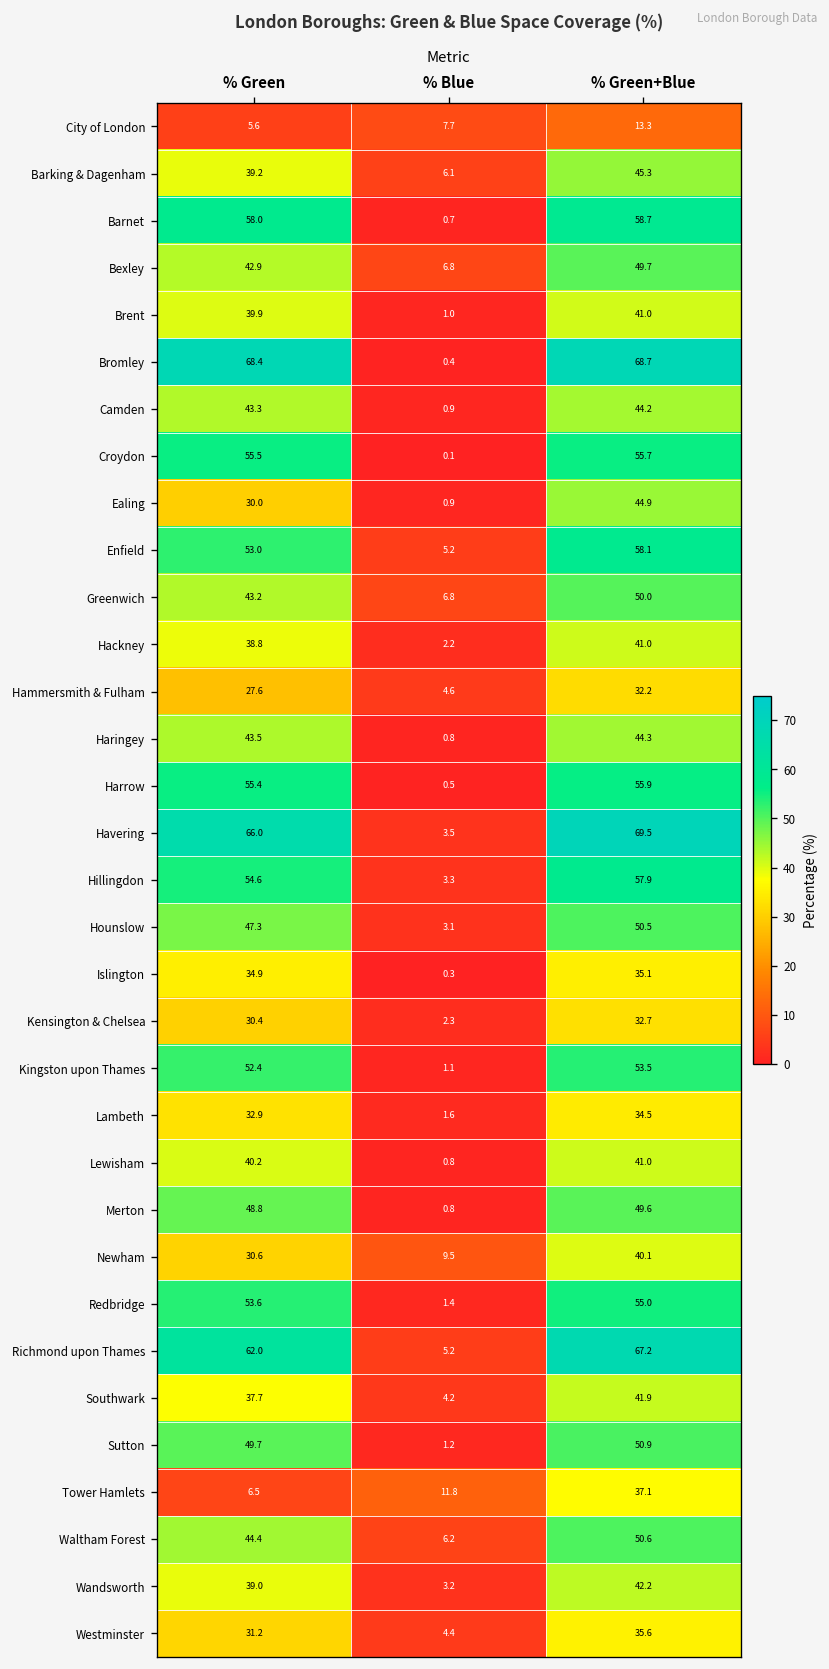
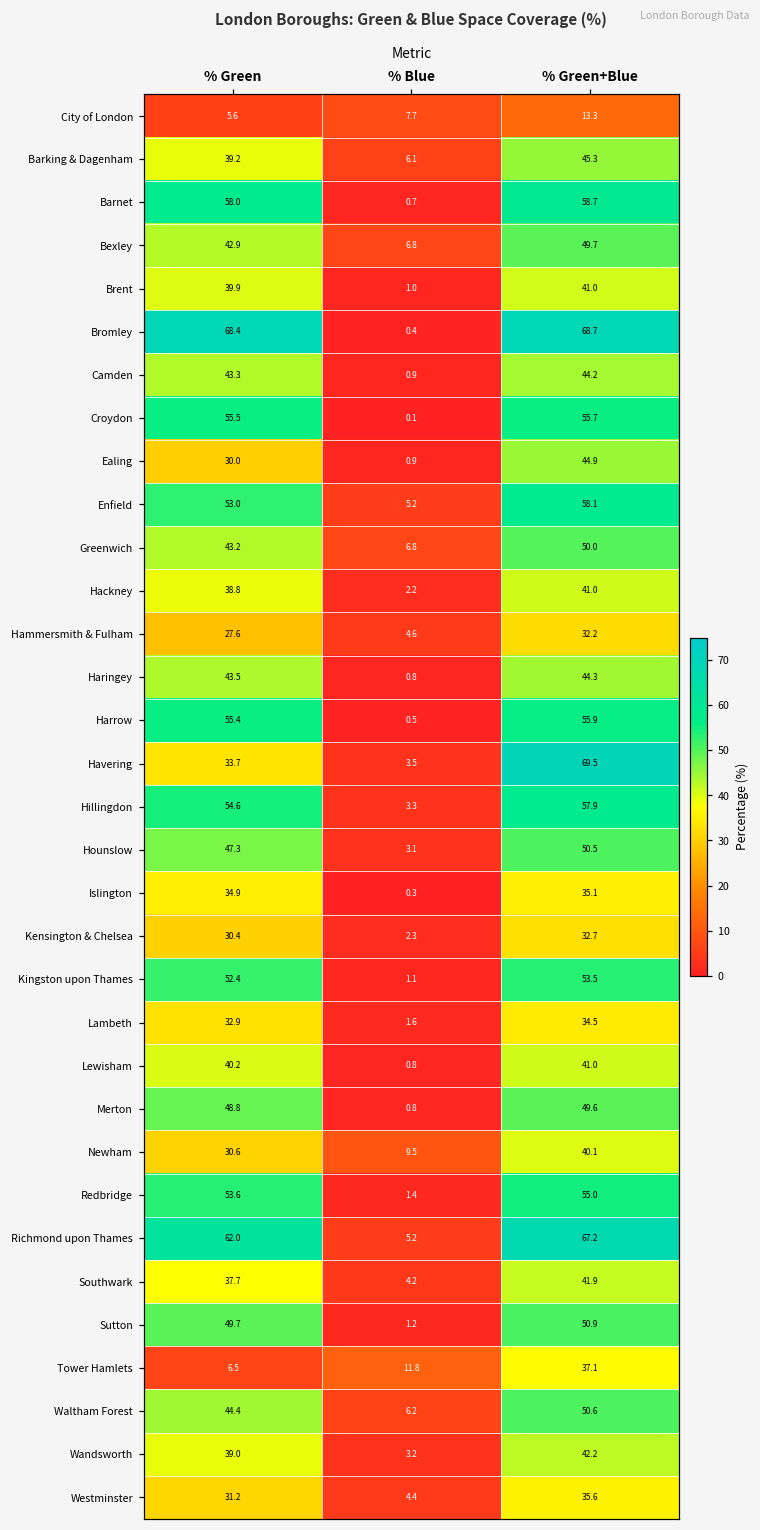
  {
    "City of London": {
      "% Green": 5.6,
      "% Blue": 7.7,
      "% Green+Blue": 13.3
    },
    "Barking & Dagenham": {
      "% Green": 39.2,
      "% Blue": 6.1,
      "% Green+Blue": 45.3
    },
    "Barnet": {
      "% Green": 58.0,
      "% Blue": 0.7,
      "% Green+Blue": 58.7
    },
    "Bexley": {
      "% Green": 42.9,
      "% Blue": 6.8,
      "% Green+Blue": 49.7
    },
    "Brent": {
      "% Green": 39.9,
      "% Blue": 1.0,
      "% Green+Blue": 41.0
    },
    "Bromley": {
      "% Green": 68.4,
      "% Blue": 0.4,
      "% Green+Blue": 68.7
    },
    "Camden": {
      "% Green": 43.3,
      "% Blue": 0.9,
      "% Green+Blue": 44.2
    },
    "Croydon": {
      "% Green": 55.5,
      "% Blue": 0.1,
      "% Green+Blue": 55.7
    },
    "Ealing": {
      "% Green": 30.0,
      "% Blue": 0.9,
      "% Green+Blue": 44.9
    },
    "Enfield": {
      "% Green": 53.0,
      "% Blue": 5.2,
      "% Green+Blue": 58.1
    },
    "Greenwich": {
      "% Green": 43.2,
      "% Blue": 6.8,
      "% Green+Blue": 50.0
    },
    "Hackney": {
      "% Green": 38.8,
      "% Blue": 2.2,
      "% Green+Blue": 41.0
    },
    "Hammersmith & Fulham": {
      "% Green": 27.6,
      "% Blue": 4.6,
      "% Green+Blue": 32.2
    },
    "Haringey": {
      "% Green": 43.5,
      "% Blue": 0.8,
      "% Green+Blue": 44.3
    },
    "Harrow": {
      "% Green": 55.4,
      "% Blue": 0.5,
      "% Green+Blue": 55.9
    },
    "Havering": {
-     "% Green": 66.0,
+     "% Green": 33.7,
      "% Blue": 3.5,
      "% Green+Blue": 69.5
    },
    "Hillingdon": {
      "% Green": 54.6,
      "% Blue": 3.3,
      "% Green+Blue": 57.9
    },
    "Hounslow": {
      "% Green": 47.3,
      "% Blue": 3.1,
      "% Green+Blue": 50.5
    },
    "Islington": {
      "% Green": 34.9,
      "% Blue": 0.3,
      "% Green+Blue": 35.1
    },
    "Kensington & Chelsea": {
      "% Green": 30.4,
      "% Blue": 2.3,
      "% Green+Blue": 32.7
    },
    "Kingston upon Thames": {
      "% Green": 52.4,
      "% Blue": 1.1,
      "% Green+Blue": 53.5
    },
    "Lambeth": {
      "% Green": 32.9,
      "% Blue": 1.6,
      "% Green+Blue": 34.5
    },
    "Lewisham": {
      "% Green": 40.2,
      "% Blue": 0.8,
      "% Green+Blue": 41.0
    },
    "Merton": {
      "% Green": 48.8,
      "% Blue": 0.8,
      "% Green+Blue": 49.6
    },
    "Newham": {
      "% Green": 30.6,
      "% Blue": 9.5,
      "% Green+Blue": 40.1
    },
    "Redbridge": {
      "% Green": 53.6,
      "% Blue": 1.4,
      "% Green+Blue": 55.0
    },
    "Richmond upon Thames": {
      "% Green": 62.0,
      "% Blue": 5.2,
      "% Green+Blue": 67.2
    },
    "Southwark": {
      "% Green": 37.7,
      "% Blue": 4.2,
      "% Green+Blue": 41.9
    },
    "Sutton": {
      "% Green": 49.7,
      "% Blue": 1.2,
      "% Green+Blue": 50.9
    },
    "Tower Hamlets": {
      "% Green": 6.5,
      "% Blue": 11.8,
      "% Green+Blue": 37.1
    },
    "Waltham Forest": {
      "% Green": 44.4,
      "% Blue": 6.2,
      "% Green+Blue": 50.6
    },
    "Wandsworth": {
      "% Green": 39.0,
      "% Blue": 3.2,
      "% Green+Blue": 42.2
    },
    "Westminster": {
      "% Green": 31.2,
      "% Blue": 4.4,
      "% Green+Blue": 35.6
    }
  }
